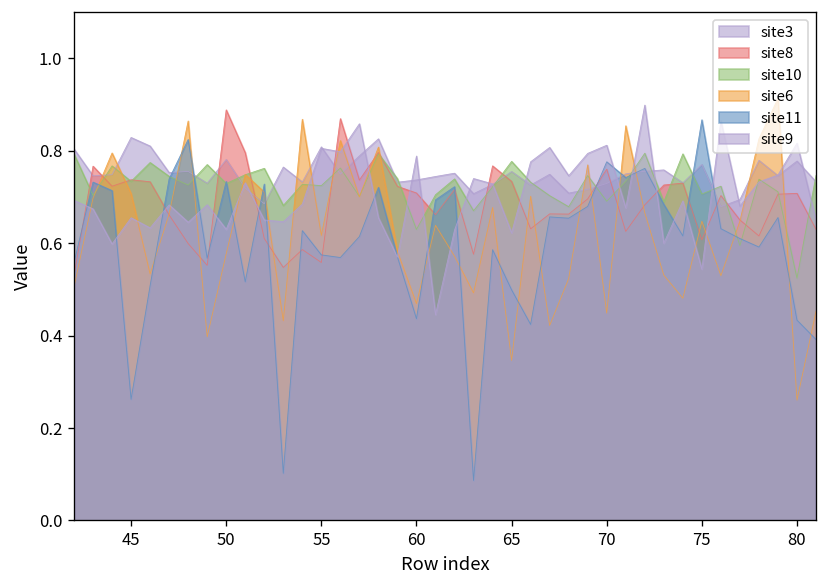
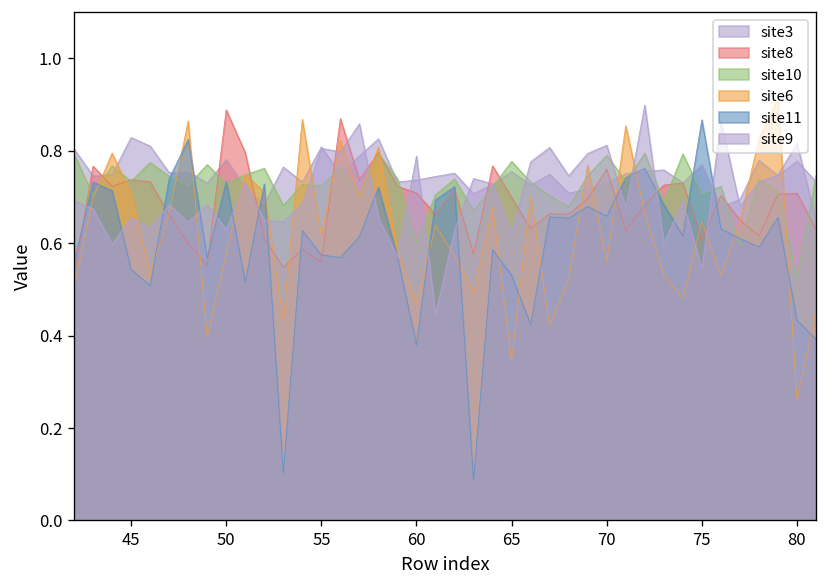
  {
    "site8": {
      "50": 0.89,
      "55": 0.56,
      "60": 0.71,
-     "65": 0.73,
+     "65": 0.70,
      "70": 0.76,
      "75": 0.61,
      "80": 0.71
    },
    "site10": {
      "55": 0.72,
-     "60": 0.63,
+     "60": 0.60,
      "65": 0.78,
-     "70": 0.69,
+     "70": 0.79,
      "75": 0.71,
      "80": 0.52
    },
    "site6": {
      "45": 0.71,
      "50": 0.58,
      "55": 0.62,
      "60": 0.47,
      "65": 0.35,
-     "70": 0.45,
+     "70": 0.56,
      "75": 0.65,
      "80": 0.26
    },
    "site11": {
-     "45": 0.26,
+     "45": 0.54,
      "55": 0.57,
-     "60": 0.44,
-     "65": 0.50,
-     "70": 0.78,
+     "60": 0.38,
+     "65": 0.53,
+     "70": 0.66,
      "75": 0.87,
      "80": 0.43
    }
  }
